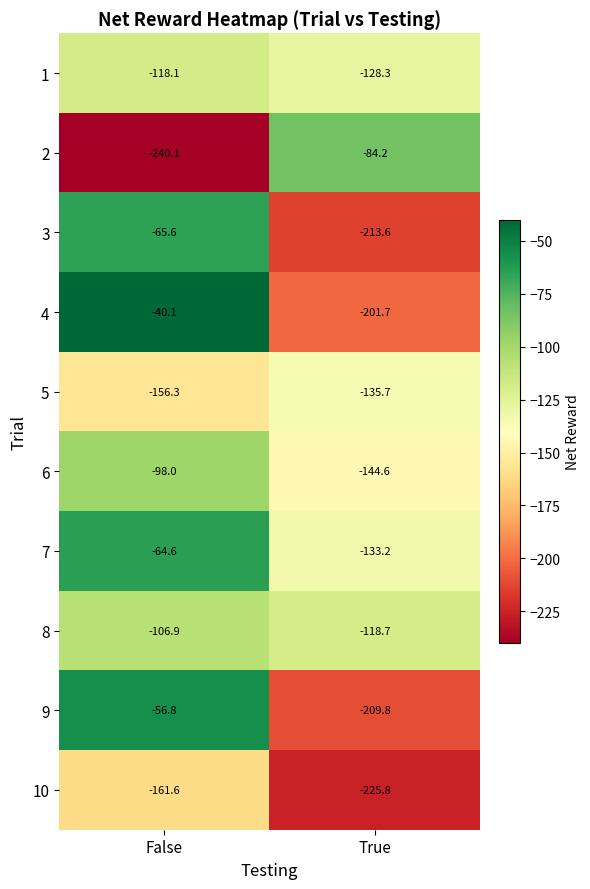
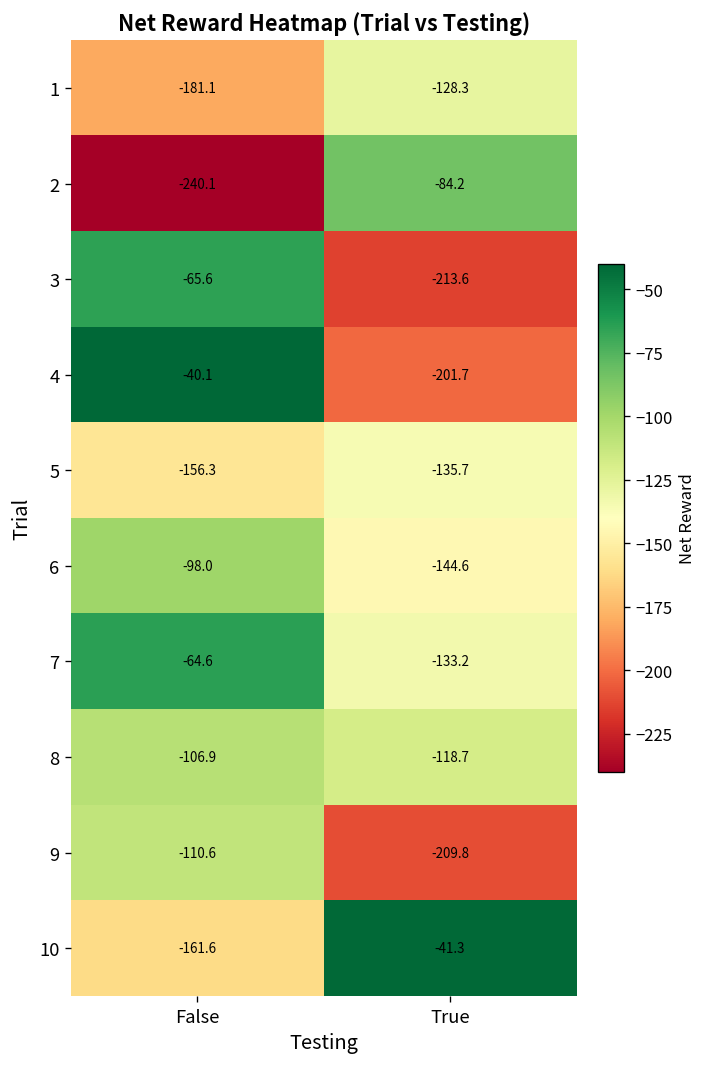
  {
    "1": {
-     "False": -118.1,
+     "False": -181.1,
      "True": -128.3
    },
    "2": {
      "False": -240.1,
      "True": -84.2
    },
    "3": {
      "False": -65.6,
      "True": -213.6
    },
    "4": {
      "False": -40.1,
      "True": -201.7
    },
    "5": {
      "False": -156.3,
      "True": -135.7
    },
    "6": {
      "False": -98.0,
      "True": -144.6
    },
    "7": {
      "False": -64.6,
      "True": -133.2
    },
    "8": {
      "False": -106.9,
      "True": -118.7
    },
    "9": {
-     "False": -56.8,
+     "False": -110.6,
      "True": -209.8
    },
    "10": {
      "False": -161.6,
-     "True": -225.8
+     "True": -41.3
    }
  }
